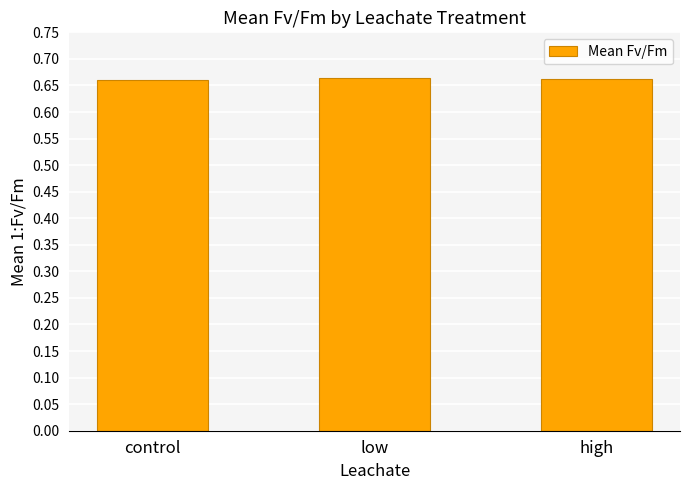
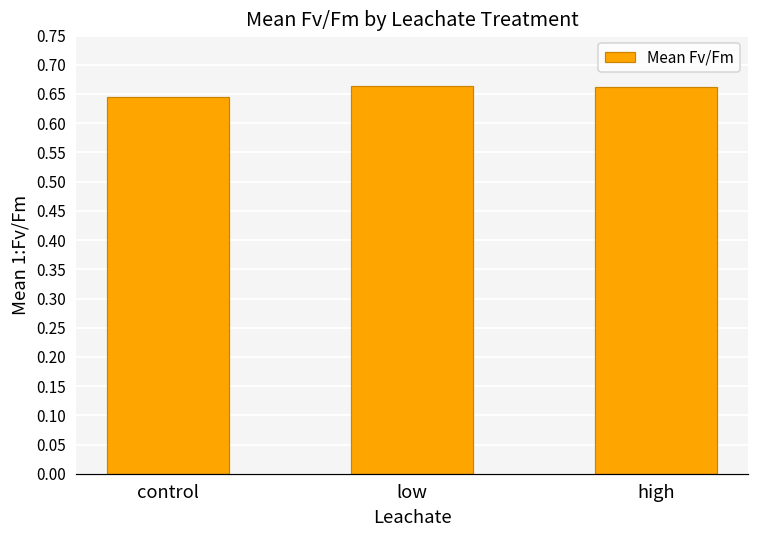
  {
-   "control": 0.66,
+   "control": 0.65,
    "low": 0.66,
    "high": 0.66
  }
